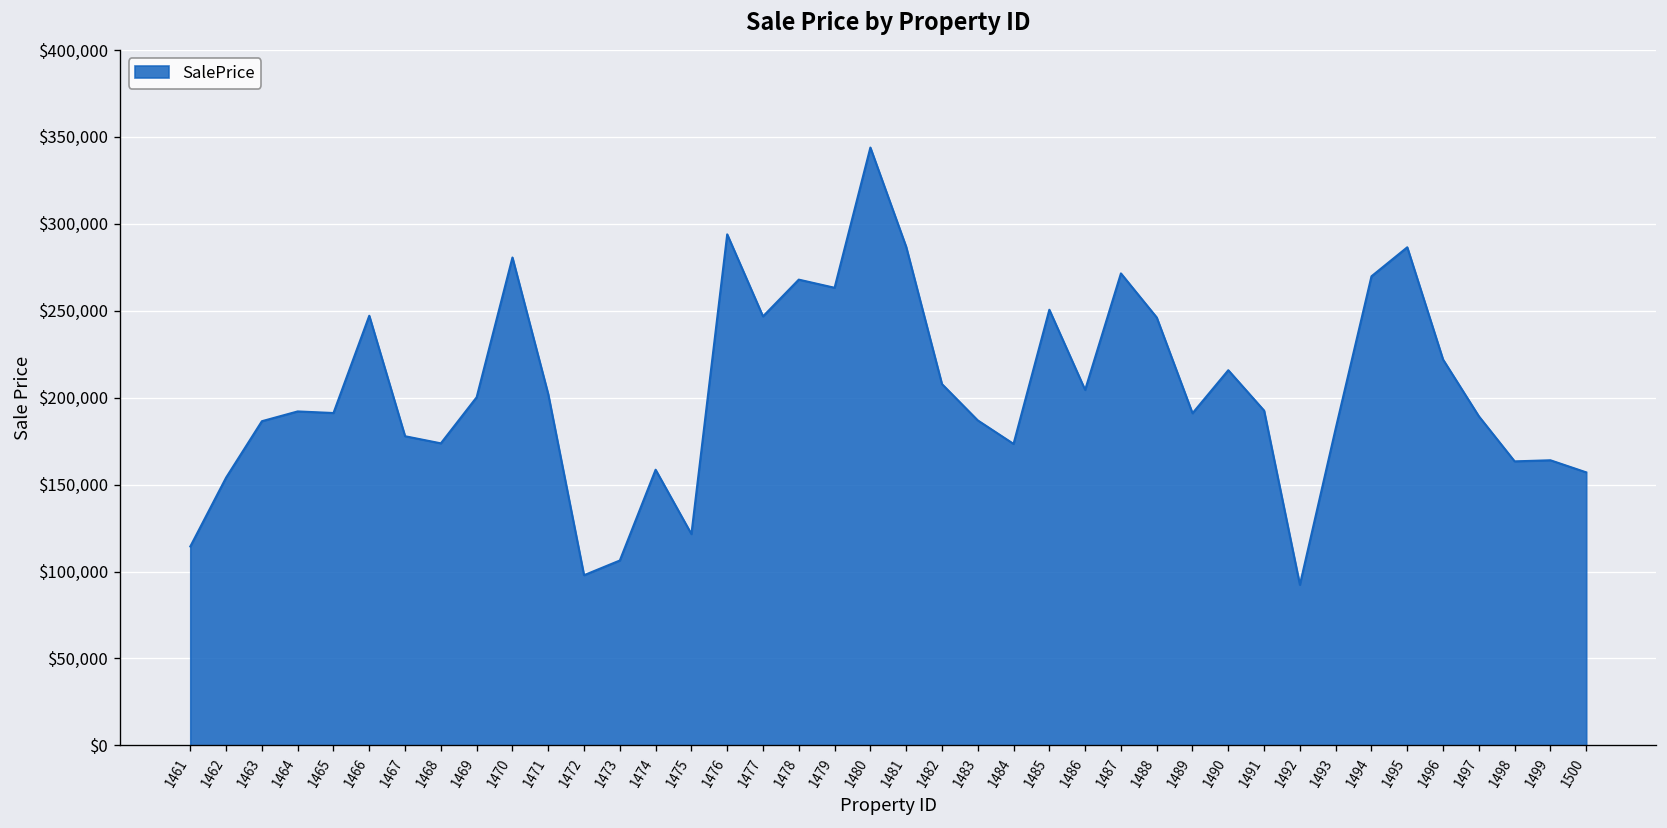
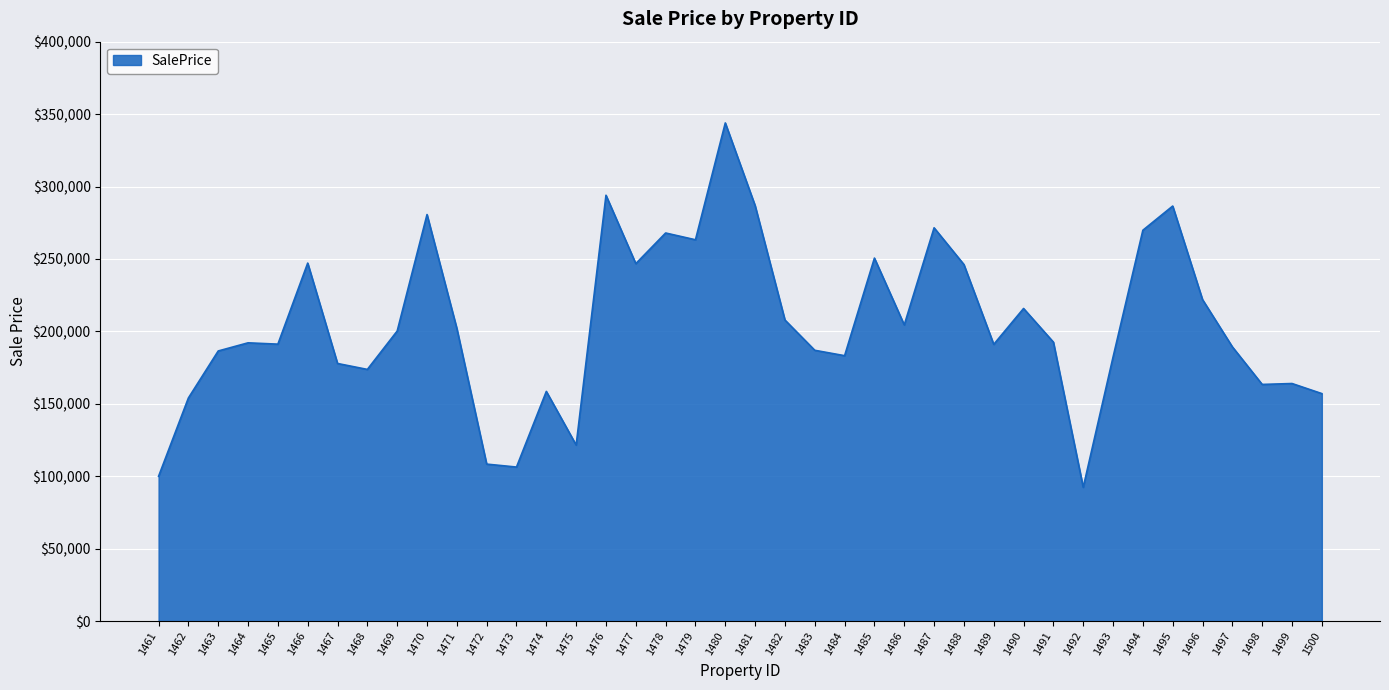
  {
-   "1461": "$114,000",
+   "1461": "$100,000",
    "1462": "$154,000",
    "1463": "$187,000",
    "1464": "$192,000",
    "1465": "$191,000",
    "1466": "$247,000",
    "1467": "$178,000",
    "1468": "$174,000",
    "1469": "$200,000",
    "1470": "$281,000",
    "1471": "$202,000",
-   "1472": "$98,000",
+   "1472": "$108,000",
    "1473": "$106,000",
    "1474": "$159,000",
    "1475": "$122,000",
    "1476": "$294,000",
    "1477": "$247,000",
    "1478": "$268,000",
    "1479": "$263,000",
    "1480": "$344,000",
    "1481": "$287,000",
    "1482": "$208,000",
    "1483": "$187,000",
-   "1484": "$173,000",
+   "1484": "$183,000",
    "1485": "$251,000",
    "1486": "$205,000",
    "1487": "$272,000",
    "1488": "$246,000",
    "1489": "$191,000",
    "1490": "$216,000",
    "1491": "$193,000",
    "1492": "$92,000",
    "1493": "$182,000",
    "1494": "$270,000",
    "1495": "$287,000",
    "1496": "$222,000",
    "1497": "$189,000",
    "1498": "$163,000",
    "1499": "$164,000",
    "1500": "$157,000"
  }
